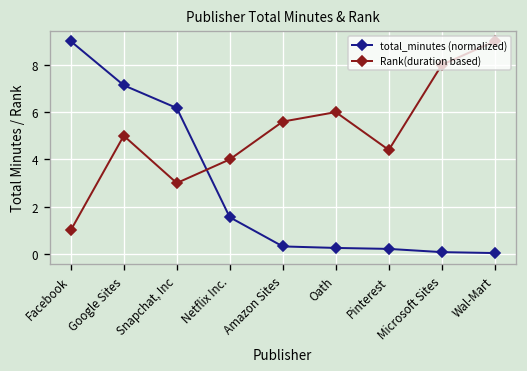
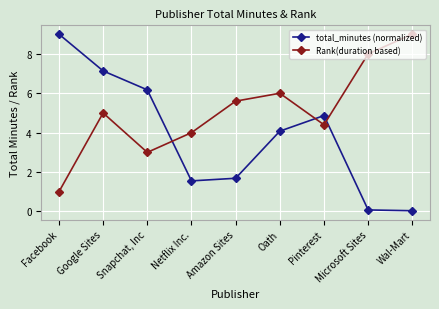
  {
    "total_minutes (normalized)": {
      "Facebook": 9.0,
      "Google Sites": 7.1,
      "Snapchat, Inc": 6.2,
      "Netflix Inc.": 1.6,
-     "Amazon Sites": 0.3,
-     "Oath": 0.3,
-     "Pinterest": 0.2,
+     "Amazon Sites": 1.7,
+     "Oath": 4.1,
+     "Pinterest": 4.9,
      "Microsoft Sites": 0.1,
      "Wal-Mart": 0.0
    },
    "Rank(duration based)": {
      "Facebook": 1.0,
      "Google Sites": 5.0,
      "Snapchat, Inc": 3.0,
      "Netflix Inc.": 4.0,
      "Amazon Sites": 5.6,
      "Oath": 6.0,
      "Pinterest": 4.4
    }
  }
